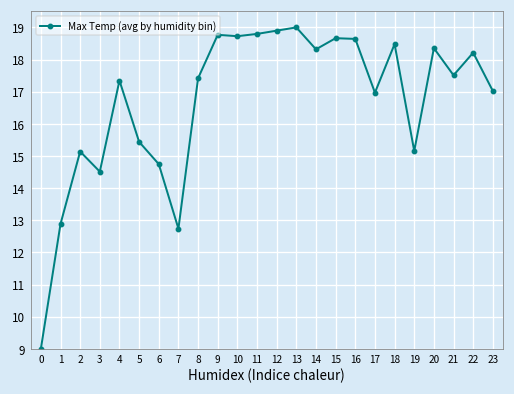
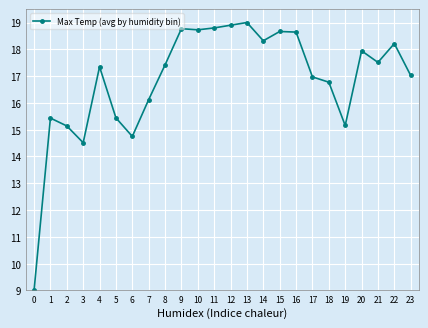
  {
    "0": 9.0,
-   "1": 12.9,
+   "1": 15.4,
    "2": 15.1,
    "3": 14.5,
    "4": 17.3,
    "5": 15.4,
    "6": 14.7,
-   "7": 12.7,
+   "7": 16.1,
    "8": 17.4,
    "10": 18.7,
    "11": 18.8,
    "12": 18.9,
    "13": 19.0,
    "14": 18.3,
    "15": 18.7,
    "16": 18.6,
    "17": 17.0,
-   "18": 18.5,
+   "18": 16.8,
    "19": 15.2,
-   "20": 18.4,
+   "20": 17.9,
    "21": 17.5,
    "22": 18.2,
    "23": 17.0
  }
